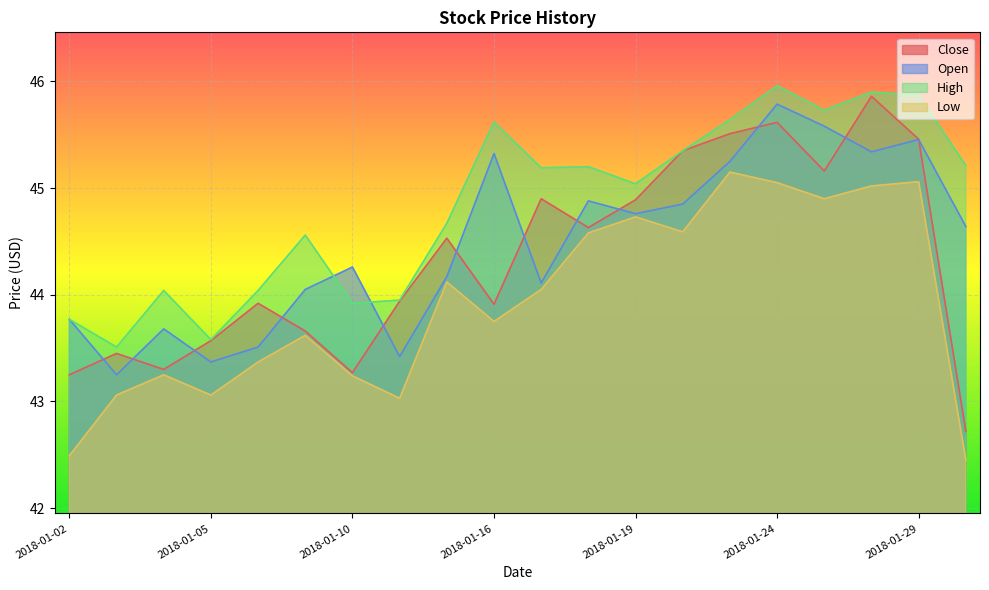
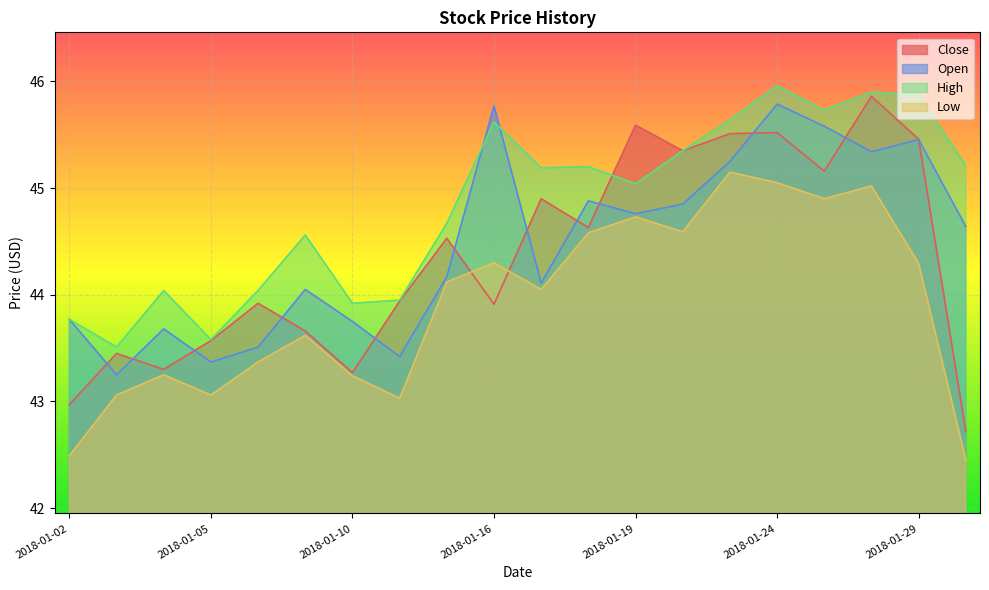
  {
    "Close": {
-     "2018-01-02": 43.25,
+     "2018-01-02": 42.97,
      "2018-01-10": 43.27,
      "2018-01-16": 43.91,
-     "2018-01-19": 44.89,
-     "2018-01-24": 45.62
+     "2018-01-19": 45.59,
+     "2018-01-24": 45.52
    },
    "Open": {
      "2018-01-05": 43.37,
-     "2018-01-10": 44.26,
-     "2018-01-16": 45.32,
+     "2018-01-10": 43.75,
+     "2018-01-16": 45.77,
      "2018-01-19": 44.76,
      "2018-01-24": 45.79
    },
    "High": {
      "2018-01-10": 43.92,
      "2018-01-16": 45.62,
      "2018-01-19": 45.04,
      "2018-01-24": 45.96
    },
    "Low": {
      "2018-01-02": 42.49,
      "2018-01-05": 43.06,
      "2018-01-10": 43.24,
-     "2018-01-16": 43.75,
+     "2018-01-16": 44.30,
      "2018-01-19": 44.73,
      "2018-01-24": 45.05,
-     "2018-01-29": 45.06
+     "2018-01-29": 44.29
    }
  }
